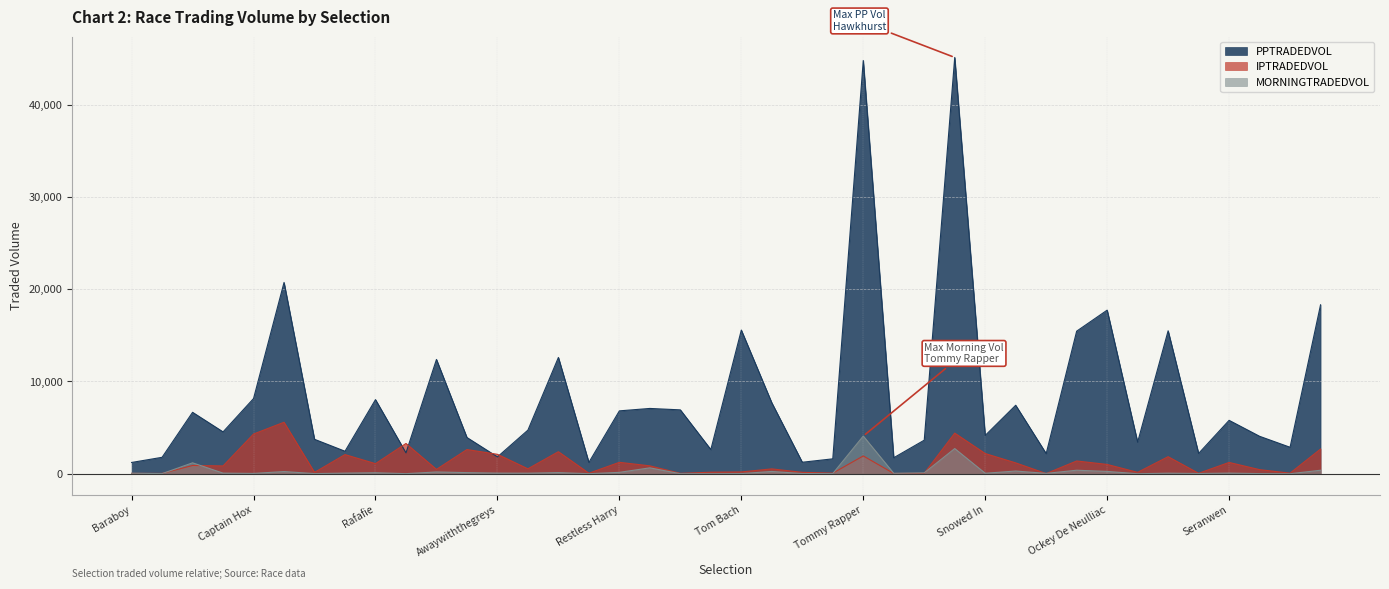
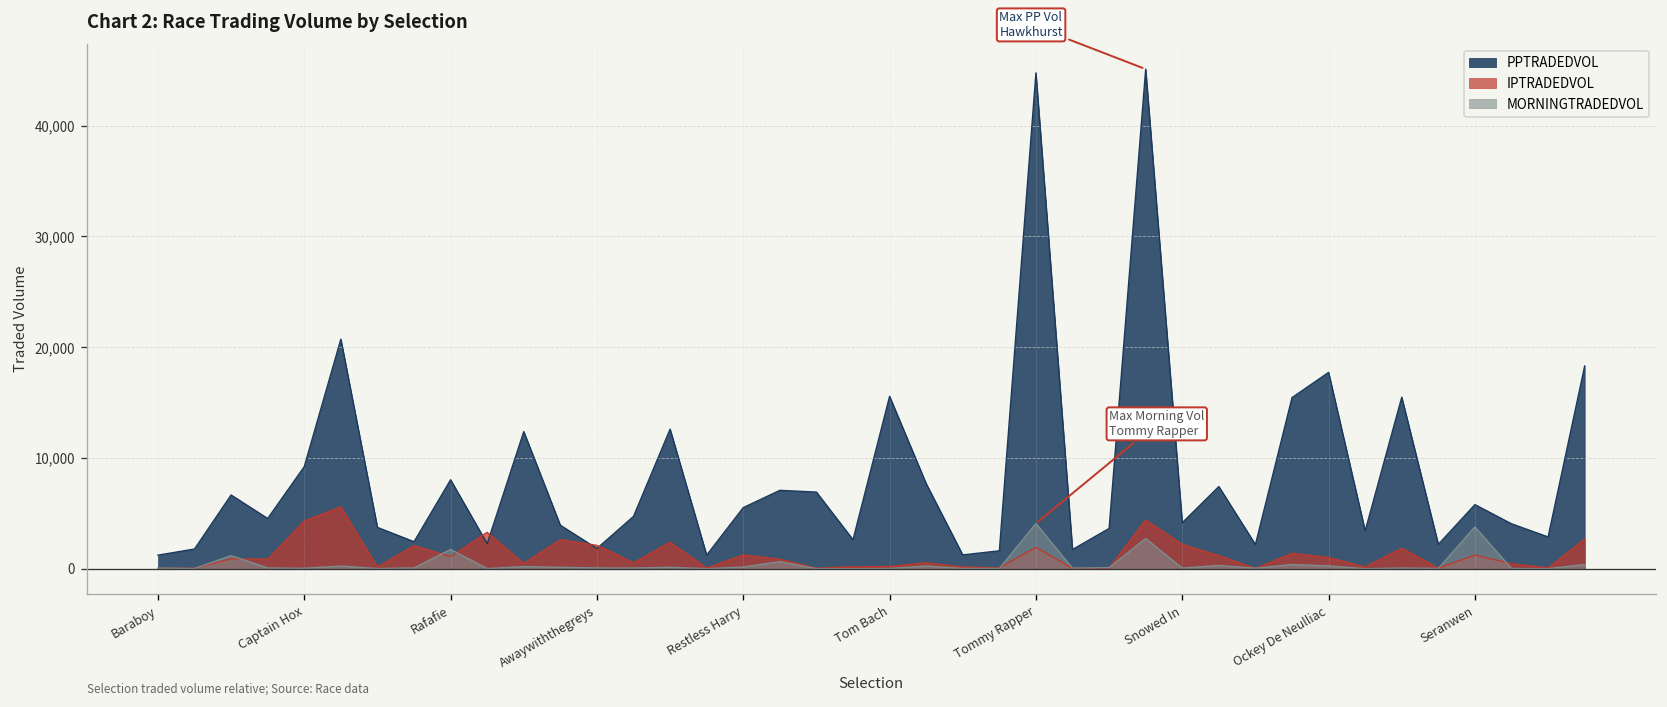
  {
    "PPTRADEDVOL": {
      "Baraboy": "1,000",
-     "Captain Hox": "8,000",
+     "Captain Hox": "9,000",
      "Rafafie": "8,000",
      "Awaywiththegreys": "2,000",
-     "Restless Harry": "7,000",
+     "Restless Harry": "6,000",
      "Tom Bach": "16,000",
      "Tommy Rapper": "45,000",
      "Snowed In": "4,000",
      "Ockey De Neulliac": "18,000",
      "Seranwen": "6,000"
    },
    "IPTRADEDVOL": {
      "Captain Hox": "4,000",
      "Rafafie": "1,000",
      "Awaywiththegreys": "2,000",
      "Restless Harry": "1,000",
      "Tommy Rapper": "2,000",
      "Snowed In": "2,000",
      "Ockey De Neulliac": "1,000",
      "Seranwen": "1,000"
    },
    "MORNINGTRADEDVOL": {
      "Captain Hox": "0",
-     "Rafafie": "0",
+     "Rafafie": "2,000",
      "Awaywiththegreys": "0",
      "Restless Harry": "0",
      "Tommy Rapper": "4,000",
      "Snowed In": "0",
      "Ockey De Neulliac": "0",
-     "Seranwen": "0"
+     "Seranwen": "4,000"
    }
  }
